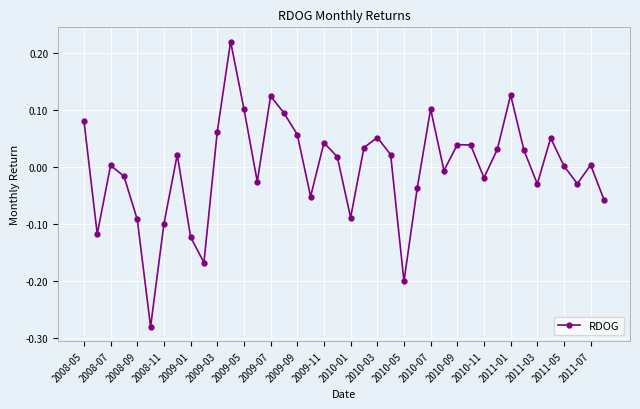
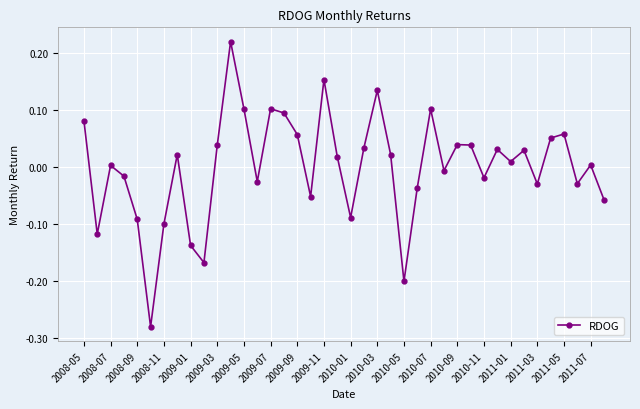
  {
    "2008-05": 0.08,
    "2008-07": 0.00,
    "2008-09": -0.09,
    "2008-11": -0.10,
-   "2009-01": -0.12,
-   "2009-03": 0.06,
+   "2009-01": -0.14,
+   "2009-03": 0.04,
    "2009-05": 0.10,
-   "2009-07": 0.13,
+   "2009-07": 0.10,
    "2009-09": 0.06,
-   "2009-11": 0.04,
+   "2009-11": 0.15,
    "2010-01": -0.09,
-   "2010-03": 0.05,
+   "2010-03": 0.14,
    "2010-05": -0.20,
    "2010-07": 0.10,
    "2010-09": 0.04,
    "2010-11": -0.02,
-   "2011-01": 0.13,
+   "2011-01": 0.01,
    "2011-03": -0.03,
-   "2011-05": 0.00,
+   "2011-05": 0.06,
    "2011-07": 0.00
  }
